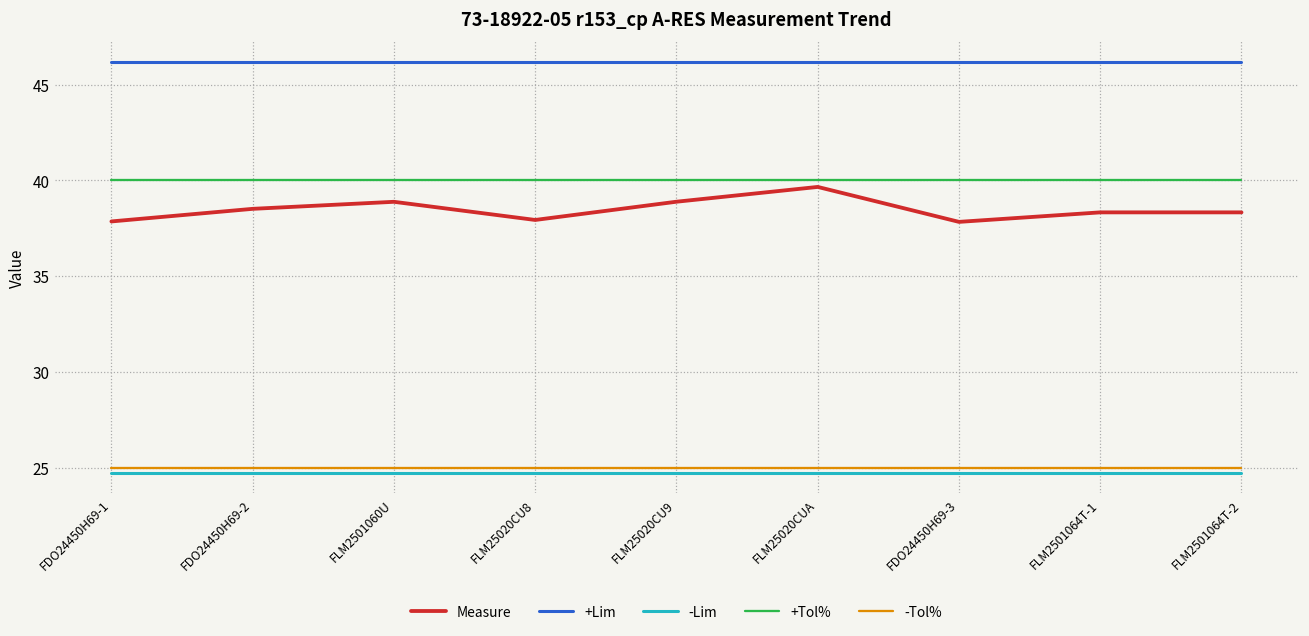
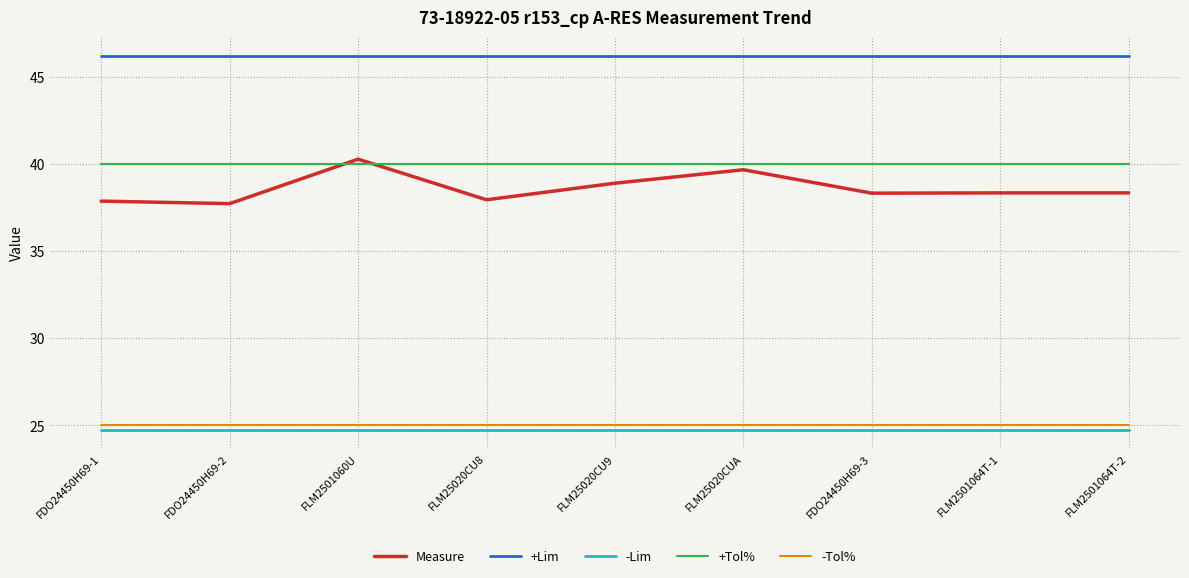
  {
    "Measure": {
      "FDO24450H69-1": 37.9,
-     "FDO24450H69-2": 38.5,
-     "FLM2501060U": 38.9,
+     "FDO24450H69-2": 37.7,
+     "FLM2501060U": 40.3,
      "FLM25020CU8": 37.9,
      "FLM25020CU9": 38.9,
      "FLM25020CUA": 39.7,
-     "FDO24450H69-3": 37.8,
+     "FDO24450H69-3": 38.3,
      "FLM2501064T-1": 38.3,
      "FLM2501064T-2": 38.3
    },
    "+Lim": {
      "FDO24450H69-1": 46.2,
      "FDO24450H69-2": 46.2,
      "FLM2501060U": 46.2,
      "FLM25020CU8": 46.2,
      "FLM25020CU9": 46.2,
      "FLM25020CUA": 46.2,
      "FDO24450H69-3": 46.2,
      "FLM2501064T-1": 46.2,
      "FLM2501064T-2": 46.2
    },
    "-Lim": {
      "FDO24450H69-1": 24.8,
      "FDO24450H69-2": 24.8,
      "FLM2501060U": 24.8,
      "FLM25020CU8": 24.8,
      "FLM25020CU9": 24.8,
      "FLM25020CUA": 24.8,
      "FDO24450H69-3": 24.8,
      "FLM2501064T-1": 24.8,
      "FLM2501064T-2": 24.8
    },
    "+Tol%": {
      "FDO24450H69-1": 40.0,
      "FDO24450H69-2": 40.0,
      "FLM2501060U": 40.0,
      "FLM25020CU8": 40.0,
      "FLM25020CU9": 40.0,
      "FLM25020CUA": 40.0,
      "FDO24450H69-3": 40.0,
      "FLM2501064T-1": 40.0,
      "FLM2501064T-2": 40.0
    },
    "-Tol%": {
      "FDO24450H69-1": 25.0,
      "FDO24450H69-2": 25.0,
      "FLM2501060U": 25.0,
      "FLM25020CU8": 25.0,
      "FLM25020CU9": 25.0,
      "FLM25020CUA": 25.0,
      "FDO24450H69-3": 25.0,
      "FLM2501064T-1": 25.0,
      "FLM2501064T-2": 25.0
    }
  }
